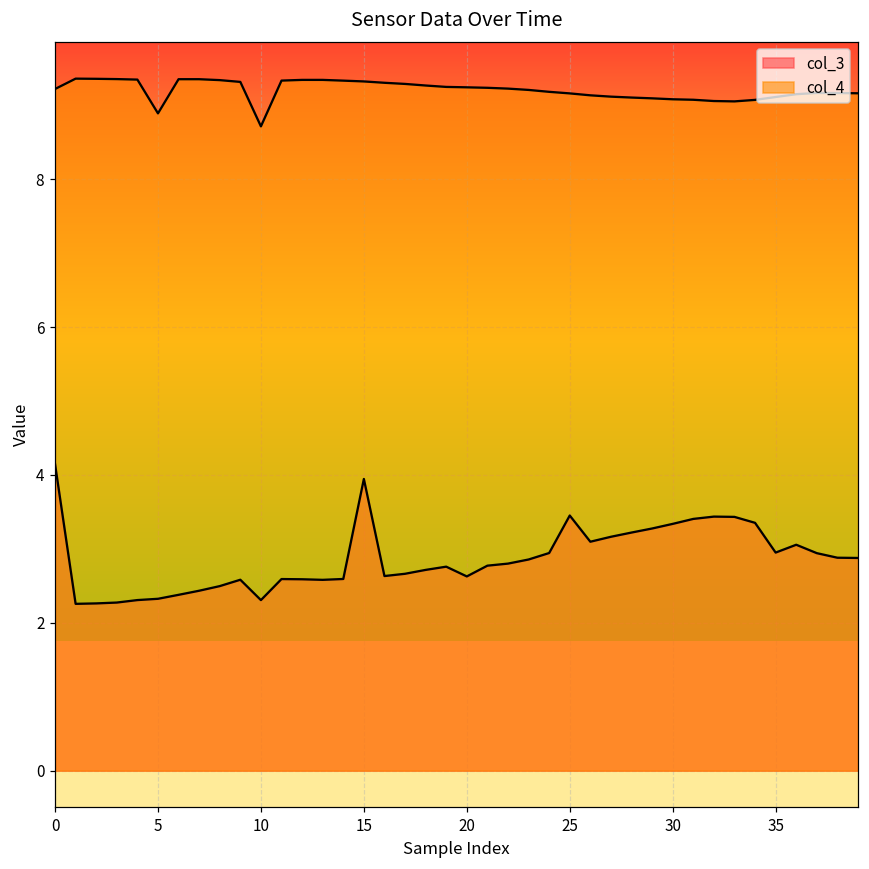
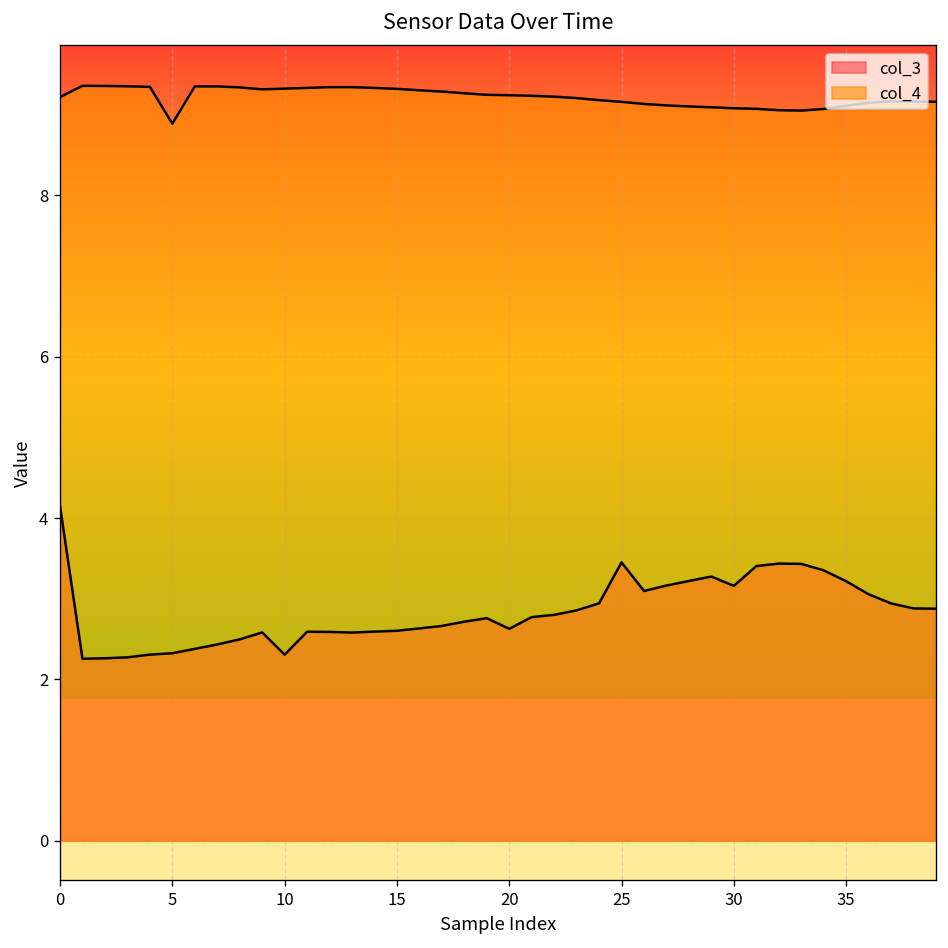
  {
    "col_3": {
      "0": 4.1,
      "5": 2.3,
      "10": 2.3,
-     "15": 3.9,
+     "15": 2.6,
      "20": 2.6,
      "25": 3.5,
-     "30": 3.3,
-     "35": 2.9
+     "30": 3.2,
+     "35": 3.2
    },
    "col_4": {
      "0": 9.2,
      "5": 8.9,
-     "10": 8.7,
+     "10": 9.3,
      "15": 9.3,
      "20": 9.2,
      "25": 9.2,
      "30": 9.1
    }
  }
